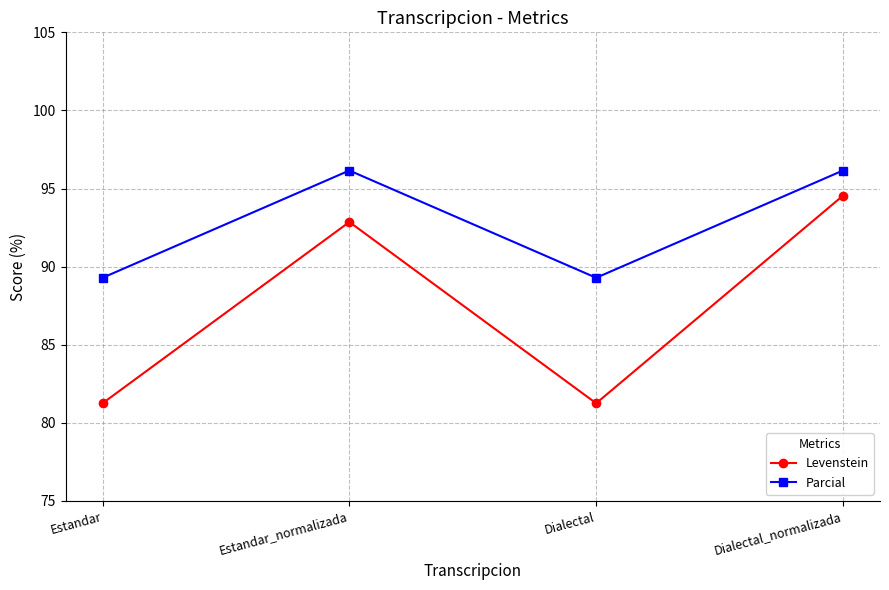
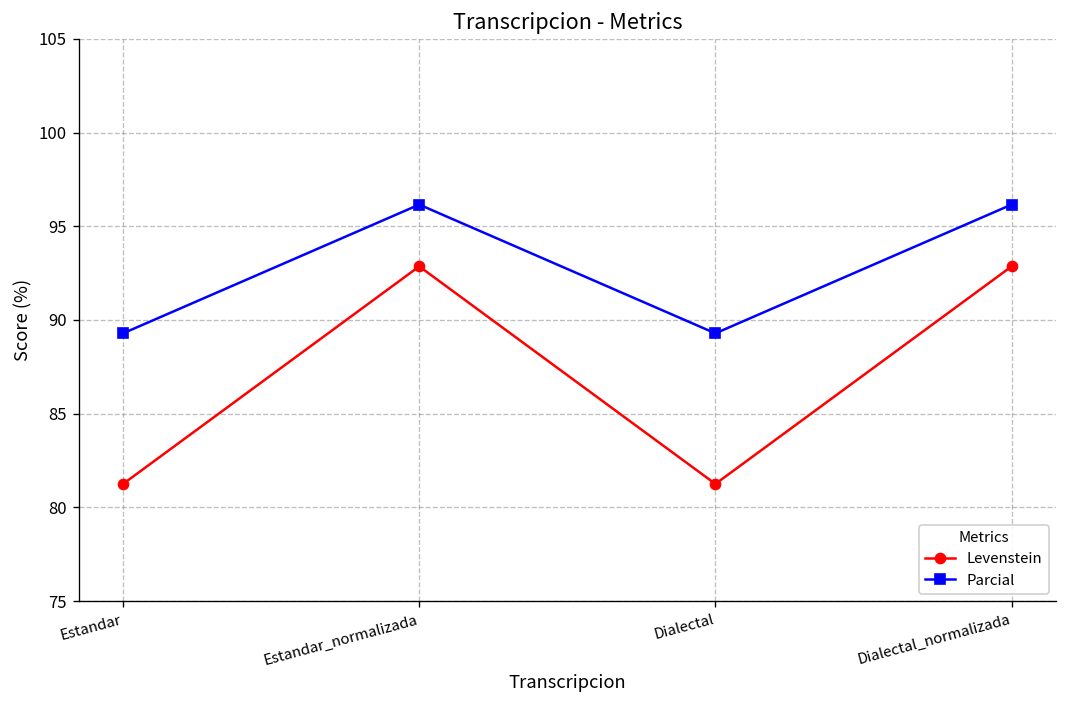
  {
    "Levenstein": {
      "Estandar": 81.3,
      "Estandar_normalizada": 92.9,
      "Dialectal": 81.3,
-     "Dialectal_normalizada": 94.5
+     "Dialectal_normalizada": 92.9
    },
    "Parcial": {
      "Estandar": 89.3,
      "Estandar_normalizada": 96.2,
      "Dialectal": 89.3,
      "Dialectal_normalizada": 96.2
    }
  }
